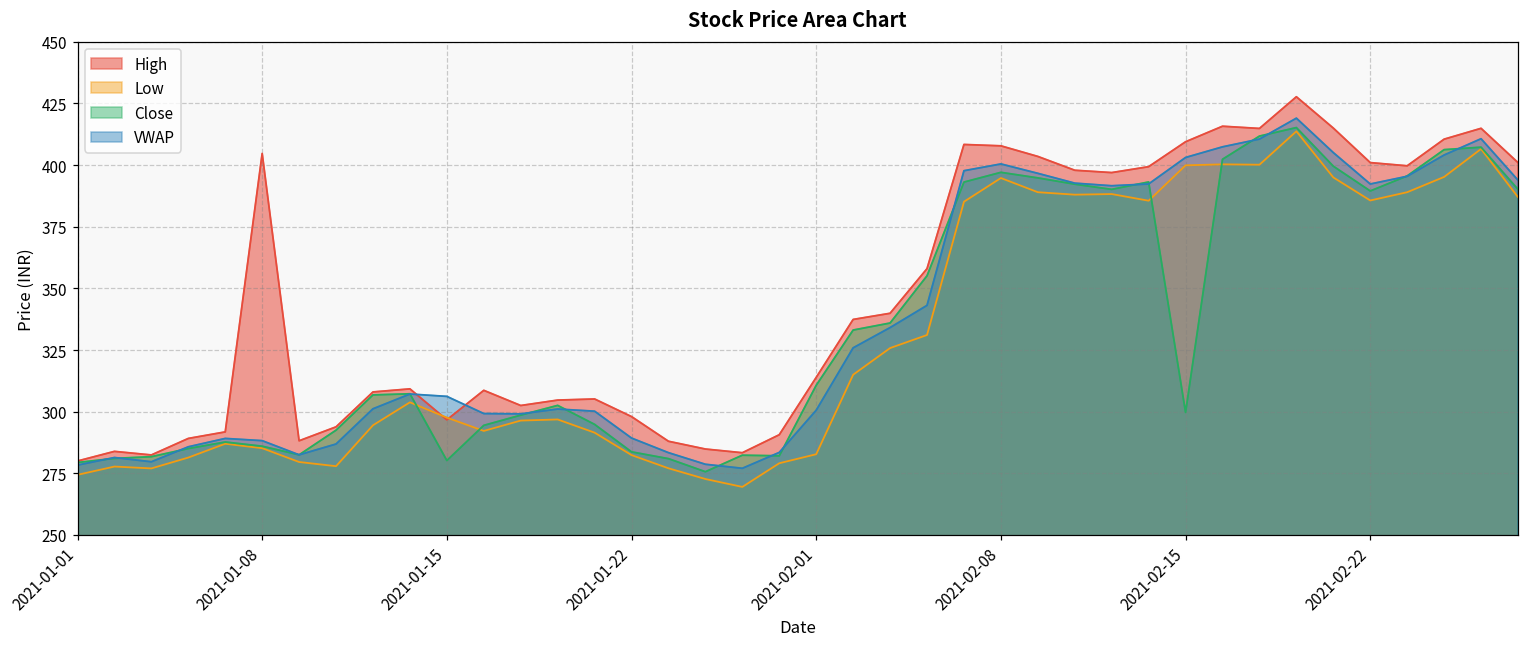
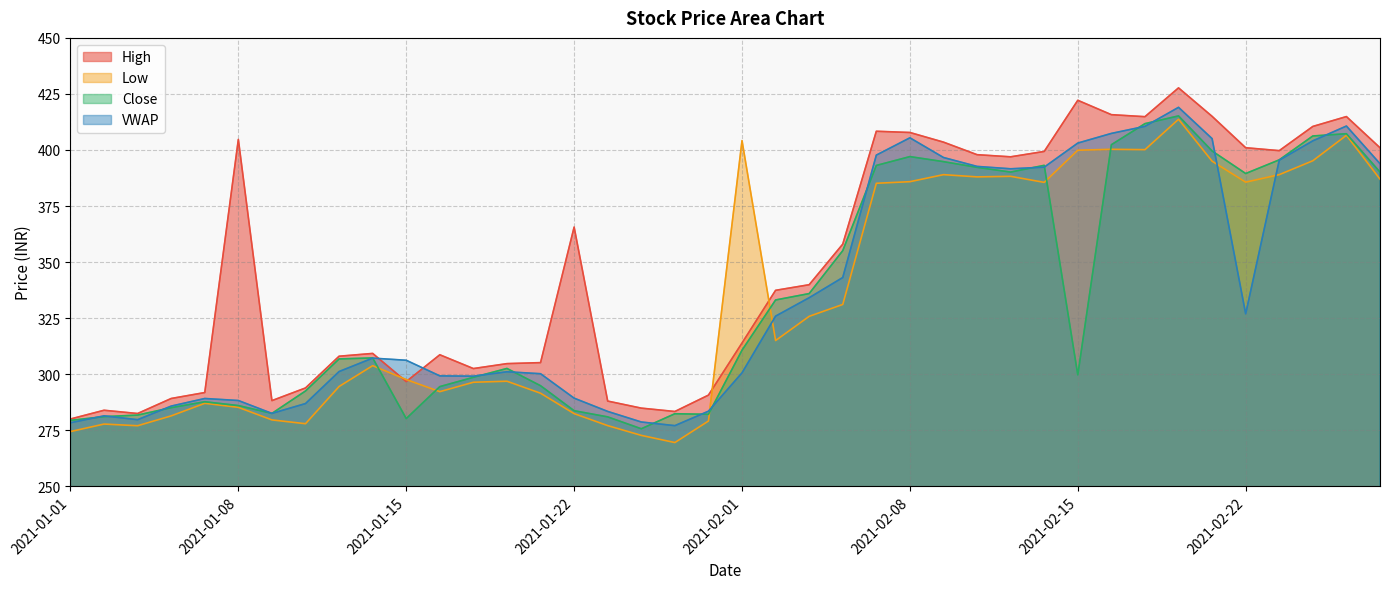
  {
    "High": {
      "2021-01-08": 405,
-     "2021-01-22": 298,
+     "2021-01-22": 366,
      "2021-02-01": 314,
      "2021-02-08": 408,
-     "2021-02-15": 409,
+     "2021-02-15": 422,
      "2021-02-22": 401
    },
    "Low": {
      "2021-01-01": 274,
      "2021-01-22": 282,
-     "2021-02-01": 283,
-     "2021-02-08": 395,
+     "2021-02-01": 404,
+     "2021-02-08": 386,
      "2021-02-15": 400,
      "2021-02-22": 386
    },
    "Close": {
      "2021-01-15": 280,
      "2021-01-22": 284,
      "2021-02-01": 311,
      "2021-02-08": 397,
      "2021-02-15": 300,
      "2021-02-22": 390
    },
    "VWAP": {
      "2021-01-08": 288,
      "2021-01-15": 306,
      "2021-01-22": 289,
      "2021-02-01": 301,
-     "2021-02-08": 400,
+     "2021-02-08": 405,
      "2021-02-15": 403,
-     "2021-02-22": 392
+     "2021-02-22": 327
    }
  }
